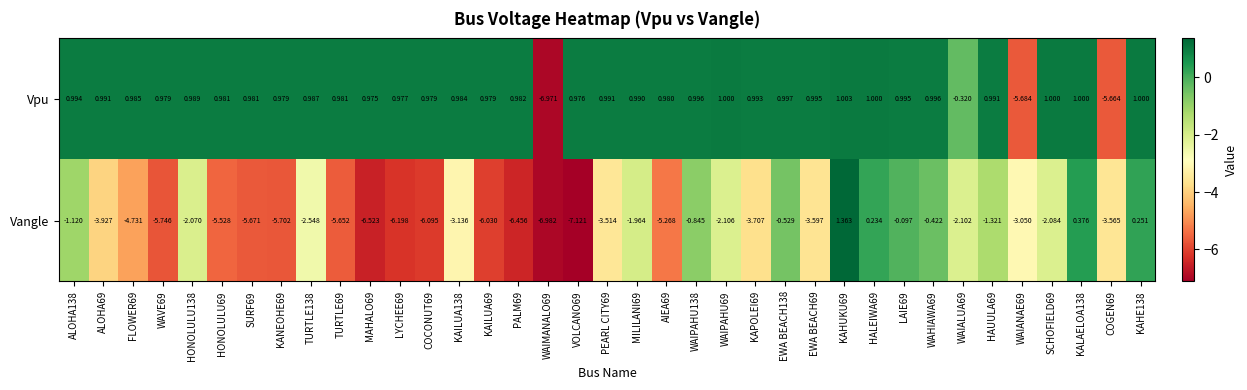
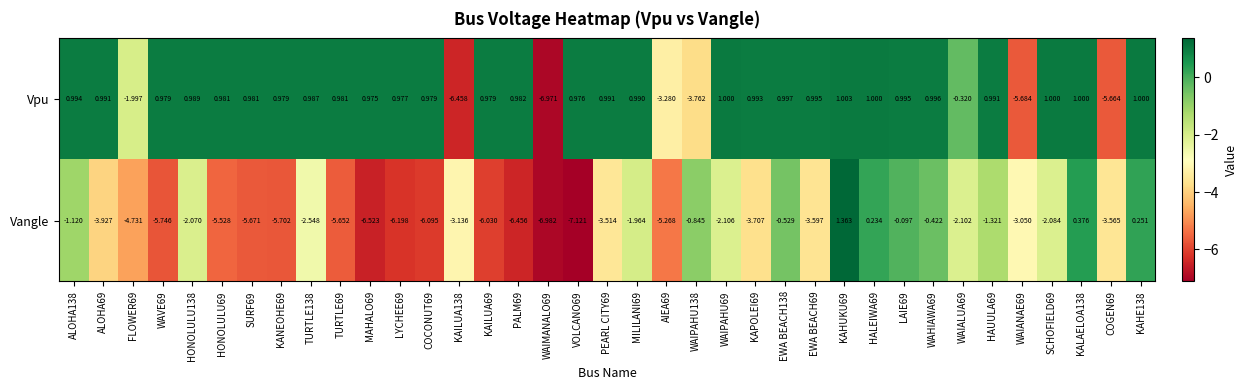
  {
    "Vpu": {
      "ALOHA138": 0.994,
      "ALOHA69": 0.991,
-     "FLOWER69": 0.985,
+     "FLOWER69": -1.997,
      "WAVE69": 0.979,
      "HONOLULU138": 0.989,
      "HONOLULU69": 0.981,
      "SURF69": 0.981,
      "KANEOHE69": 0.979,
      "TURTLE138": 0.987,
      "TURTLE69": 0.981,
      "MAHALO69": 0.975,
      "LYCHEE69": 0.977,
      "COCONUT69": 0.979,
-     "KAILUA138": 0.984,
+     "KAILUA138": -6.458,
      "KAILUA69": 0.979,
      "PALM69": 0.982,
      "WAIMANALO69": -6.971,
      "VOLCANO69": 0.976,
      "PEARL CITY69": 0.991,
      "MILILANI69": 0.990,
-     "AIEA69": 0.980,
-     "WAIPAHU138": 0.996,
+     "AIEA69": -3.280,
+     "WAIPAHU138": -3.762,
      "WAIPAHU69": 1.000,
      "KAPOLEI69": 0.993,
      "EWA BEACH138": 0.997,
      "EWA BEACH69": 0.995,
      "KAHUKU69": 1.003,
      "HALEIWA69": 1.000,
      "LAIE69": 0.995,
      "WAHIAWA69": 0.996,
      "WAIALUA69": -0.320,
      "HAUULA69": 0.991,
      "WAIANAE69": -5.684,
      "SCHOFIELD69": 1.000,
      "KALAELOA138": 1.000,
      "COGEN69": -5.664,
      "KAHE138": 1.000
    },
    "Vangle": {
      "ALOHA138": -1.120,
      "ALOHA69": -3.927,
      "FLOWER69": -4.731,
      "WAVE69": -5.746,
      "HONOLULU138": -2.070,
      "HONOLULU69": -5.528,
      "SURF69": -5.671,
      "KANEOHE69": -5.702,
      "TURTLE138": -2.548,
      "TURTLE69": -5.652,
      "MAHALO69": -6.523,
      "LYCHEE69": -6.198,
      "COCONUT69": -6.095,
      "KAILUA138": -3.136,
      "KAILUA69": -6.030,
      "PALM69": -6.456,
      "WAIMANALO69": -6.982,
      "VOLCANO69": -7.121,
      "PEARL CITY69": -3.514,
      "MILILANI69": -1.964,
      "AIEA69": -5.268,
      "WAIPAHU138": -0.845,
      "WAIPAHU69": -2.106,
      "KAPOLEI69": -3.707,
      "EWA BEACH138": -0.529,
      "EWA BEACH69": -3.597,
      "KAHUKU69": 1.363,
      "HALEIWA69": 0.234,
      "LAIE69": -0.097,
      "WAHIAWA69": -0.422,
      "WAIALUA69": -2.102,
      "HAUULA69": -1.321,
      "WAIANAE69": -3.050,
      "SCHOFIELD69": -2.084,
      "KALAELOA138": 0.376,
      "COGEN69": -3.565,
      "KAHE138": 0.251
    }
  }
